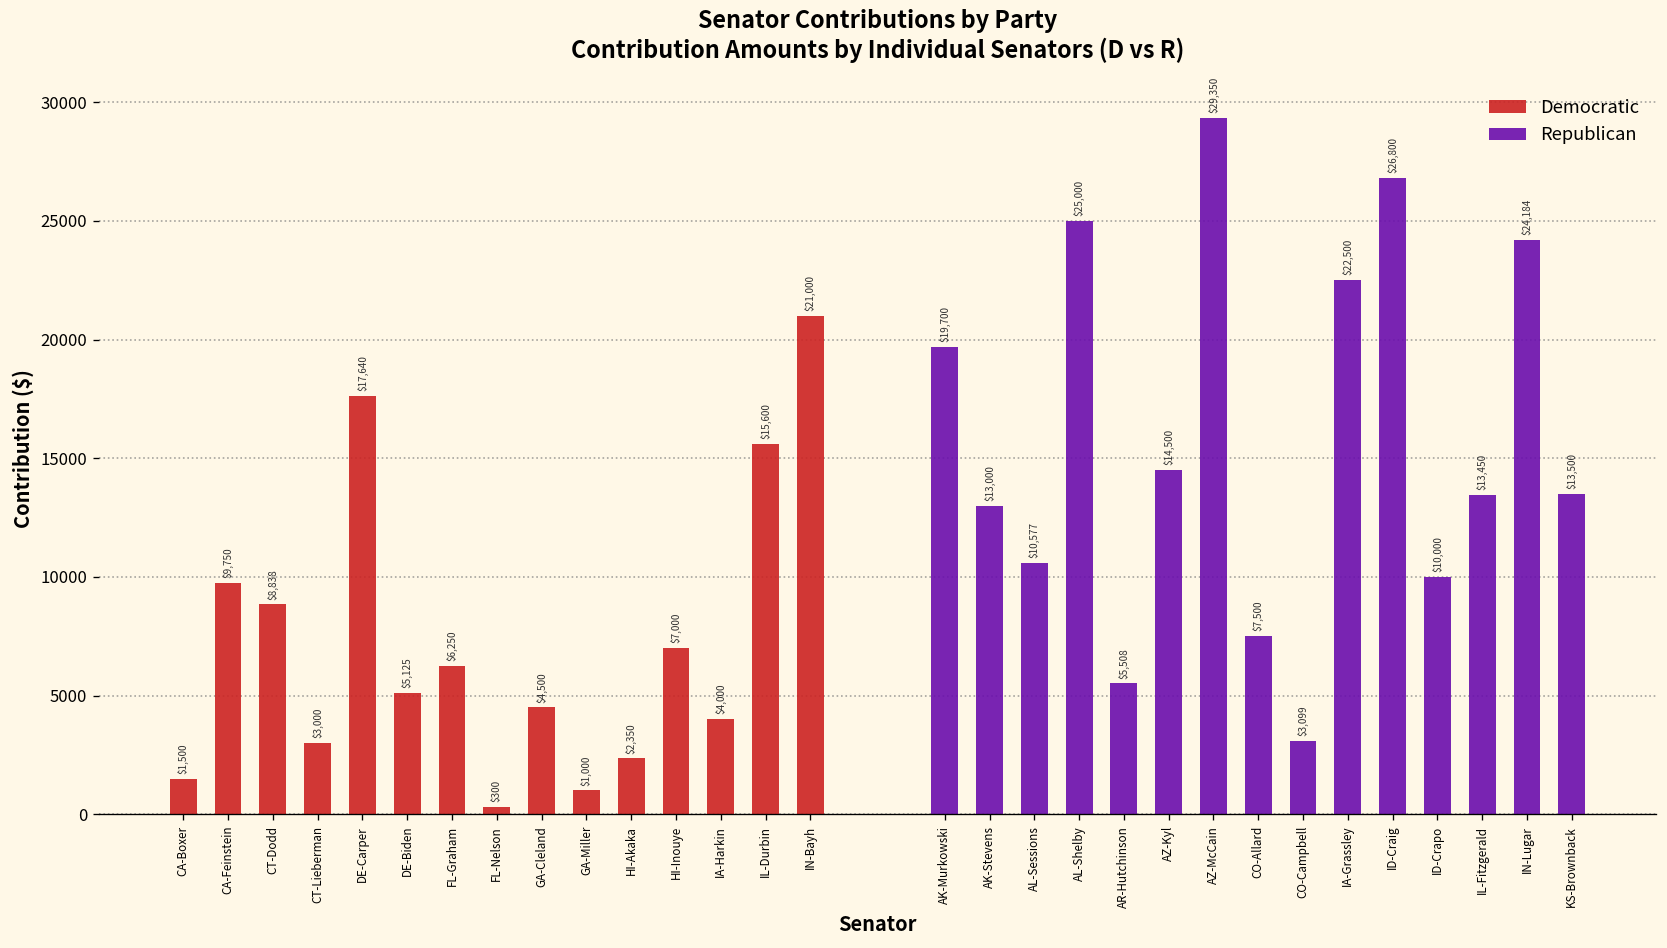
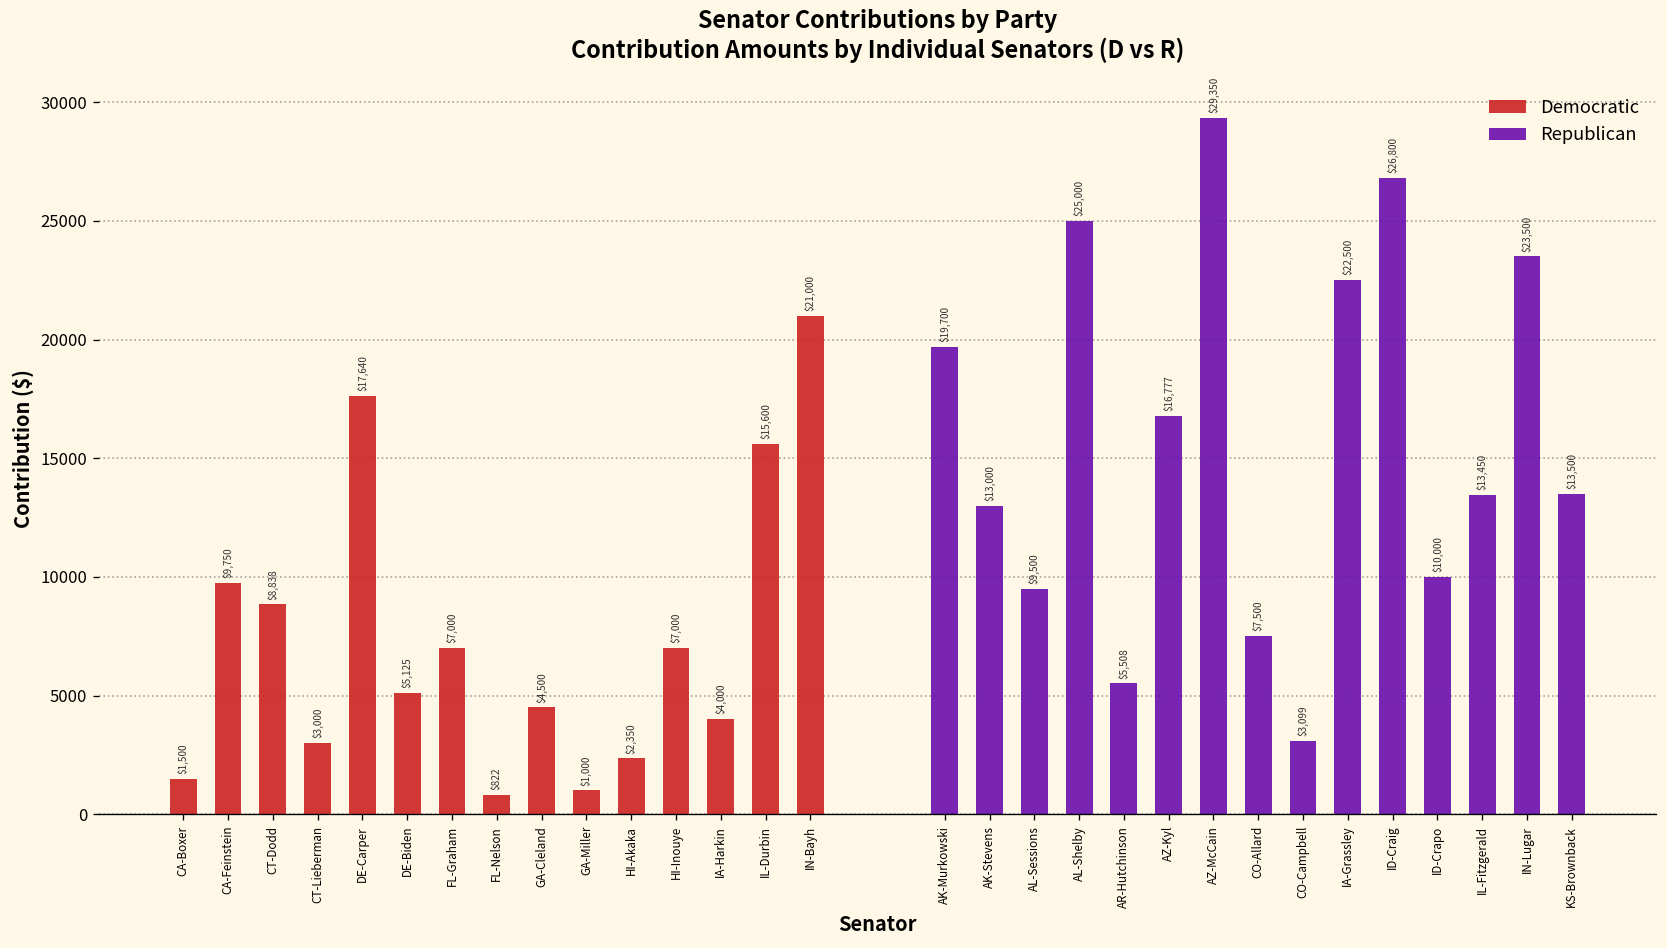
  {
    "Democratic": {
      "CA-Boxer": "$1,500",
      "CA-Feinstein": "$9,750",
      "CT-Dodd": "$8,838",
      "CT-Lieberman": "$3,000",
      "DE-Carper": "$17,640",
      "DE-Biden": "$5,125",
-     "FL-Graham": "$6,250",
-     "FL-Nelson": "$300",
+     "FL-Graham": "$7,000",
+     "FL-Nelson": "$822",
      "GA-Cleland": "$4,500",
      "GA-Miller": "$1,000",
      "HI-Akaka": "$2,350",
      "HI-Inouye": "$7,000",
      "IA-Harkin": "$4,000",
      "IL-Durbin": "$15,600",
      "IN-Bayh": "$21,000"
    },
    "Republican": {
      "AK-Murkowski": "$19,700",
      "AK-Stevens": "$13,000",
-     "AL-Sessions": "$10,577",
+     "AL-Sessions": "$9,500",
      "AL-Shelby": "$25,000",
      "AR-Hutchinson": "$5,508",
-     "AZ-Kyl": "$14,500",
+     "AZ-Kyl": "$16,777",
      "AZ-McCain": "$29,350",
      "CO-Allard": "$7,500",
      "CO-Campbell": "$3,099",
      "IA-Grassley": "$22,500",
      "ID-Craig": "$26,800",
      "ID-Crapo": "$10,000",
      "IL-Fitzgerald": "$13,450",
-     "IN-Lugar": "$24,184",
+     "IN-Lugar": "$23,500",
      "KS-Brownback": "$13,500"
    }
  }
